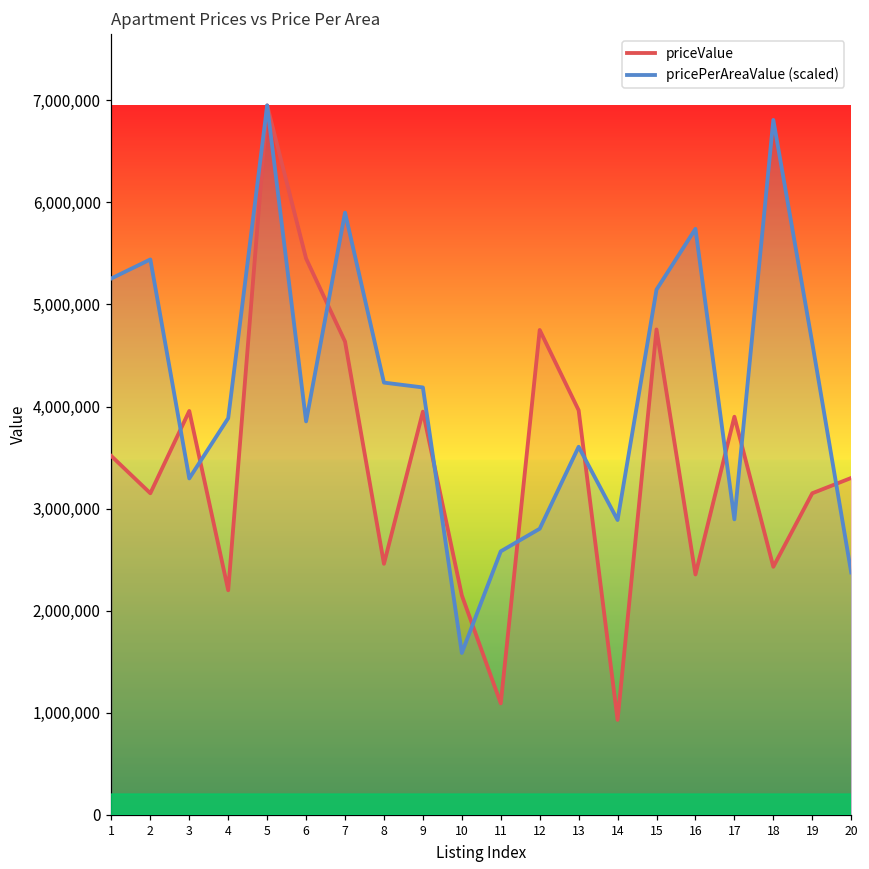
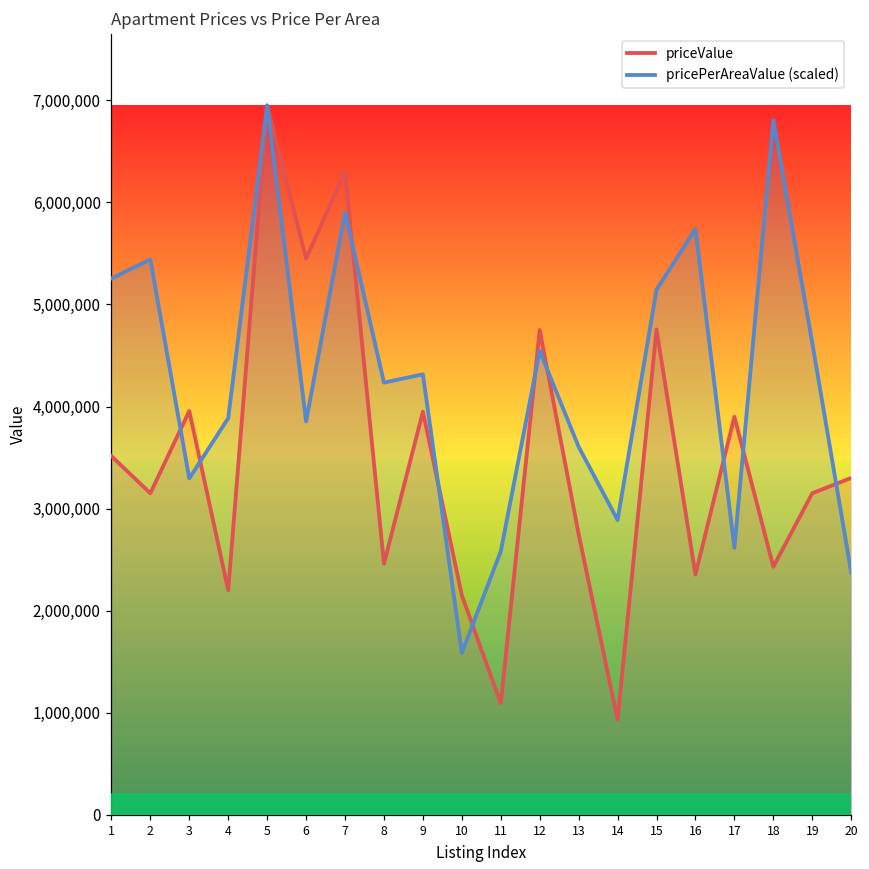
  {
    "priceValue": {
      "1": "3,500,000",
      "2": "3,200,000",
      "3": "4,000,000",
      "4": "2,200,000",
      "6": "5,500,000",
-     "7": "4,600,000",
+     "7": "6,300,000",
      "8": "2,500,000",
      "9": "4,000,000",
      "10": "2,200,000",
      "11": "1,100,000",
      "12": "4,800,000",
-     "13": "4,000,000",
+     "13": "2,800,000",
      "14": "900,000",
      "15": "4,800,000",
      "16": "2,400,000",
      "17": "3,900,000",
      "18": "2,400,000",
      "19": "3,200,000",
      "20": "3,300,000"
    },
    "pricePerAreaValue (scaled)": {
      "1": "5,300,000",
      "2": "5,400,000",
      "3": "3,300,000",
      "4": "3,900,000",
      "6": "3,900,000",
      "7": "5,900,000",
      "8": "4,200,000",
-     "9": "4,200,000",
+     "9": "4,300,000",
      "10": "1,600,000",
      "11": "2,600,000",
-     "12": "2,800,000",
+     "12": "4,500,000",
      "13": "3,600,000",
      "14": "2,900,000",
      "15": "5,100,000",
      "16": "5,700,000",
-     "17": "2,900,000",
+     "17": "2,600,000",
      "18": "6,800,000",
      "19": "4,600,000",
      "20": "2,400,000"
    }
  }
